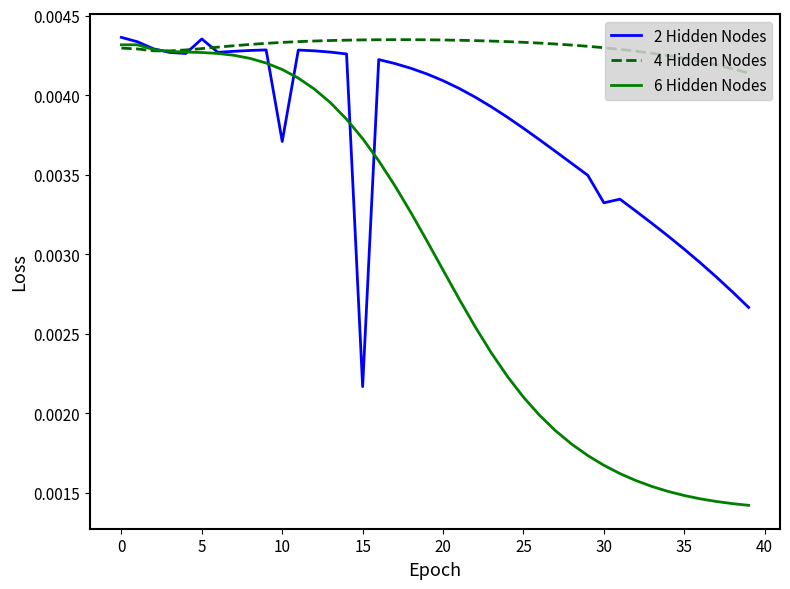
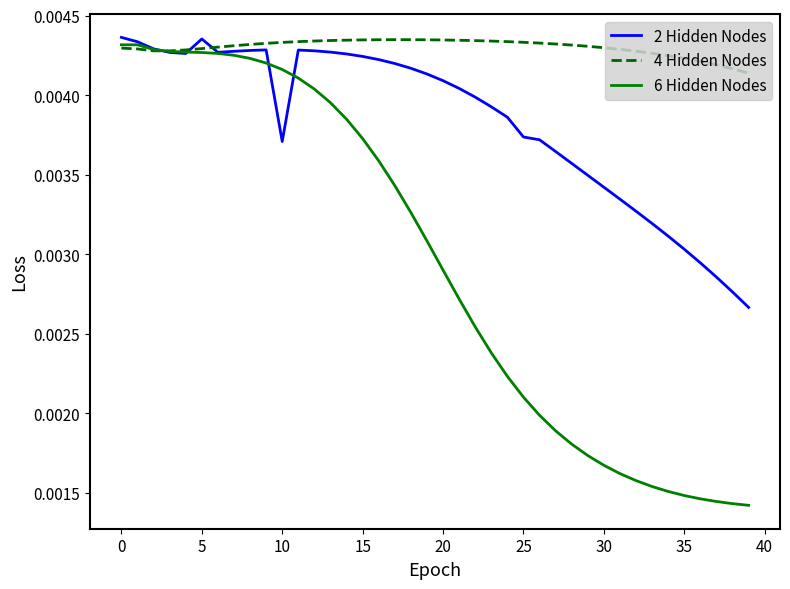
  {
    "2 Hidden Nodes": {
      "0": 0.00436,
      "5": 0.00435,
      "10": 0.00371,
-     "15": 0.00217,
+     "15": 0.00424,
      "20": 0.00409,
-     "25": 0.00379,
-     "30": 0.00332,
+     "25": 0.00374,
+     "30": 0.00342,
      "35": 0.00303
    }
  }
